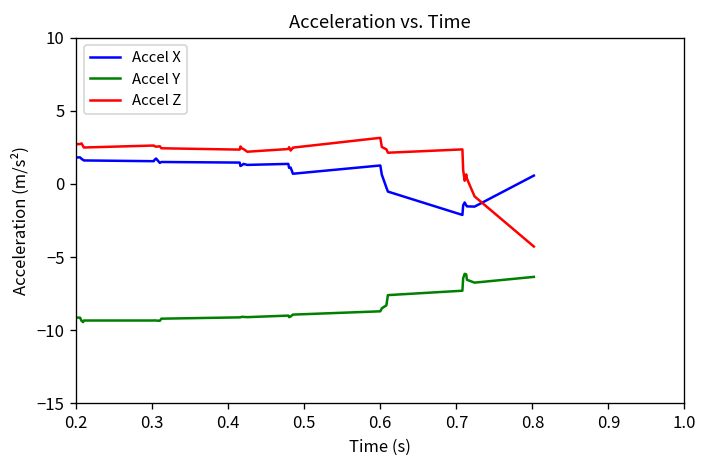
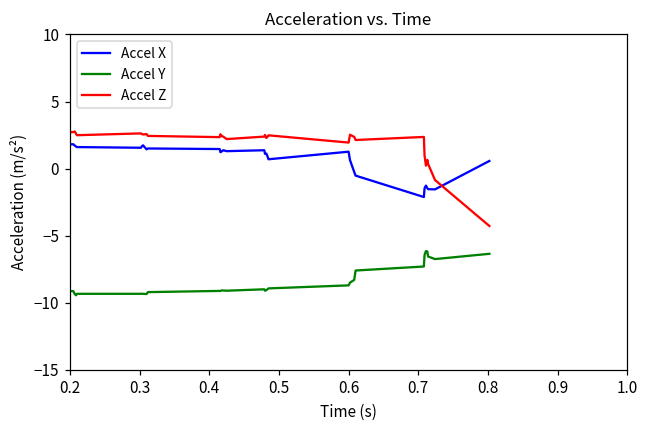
  {
    "Accel X": {
      "0.6": 1.3
    },
    "Accel Y": {
      "0.6": -8.7
    },
    "Accel Z": {
-     "0.6": 3.2
+     "0.6": 1.9
    }
  }
